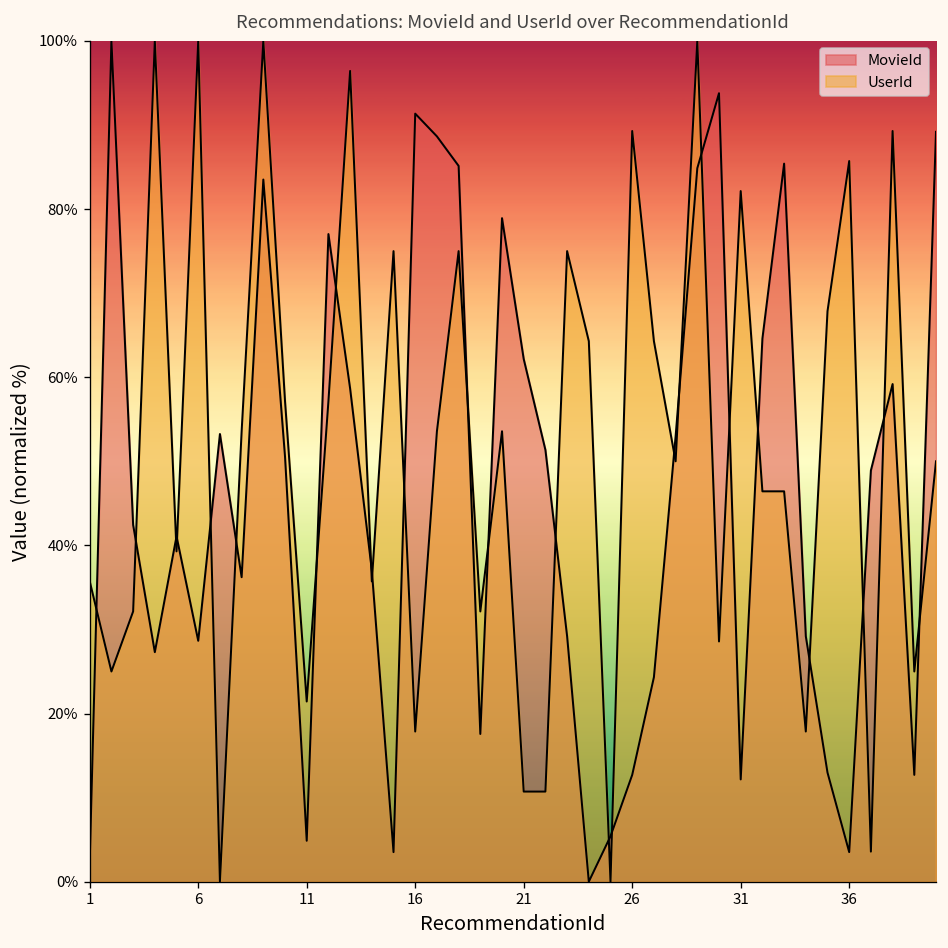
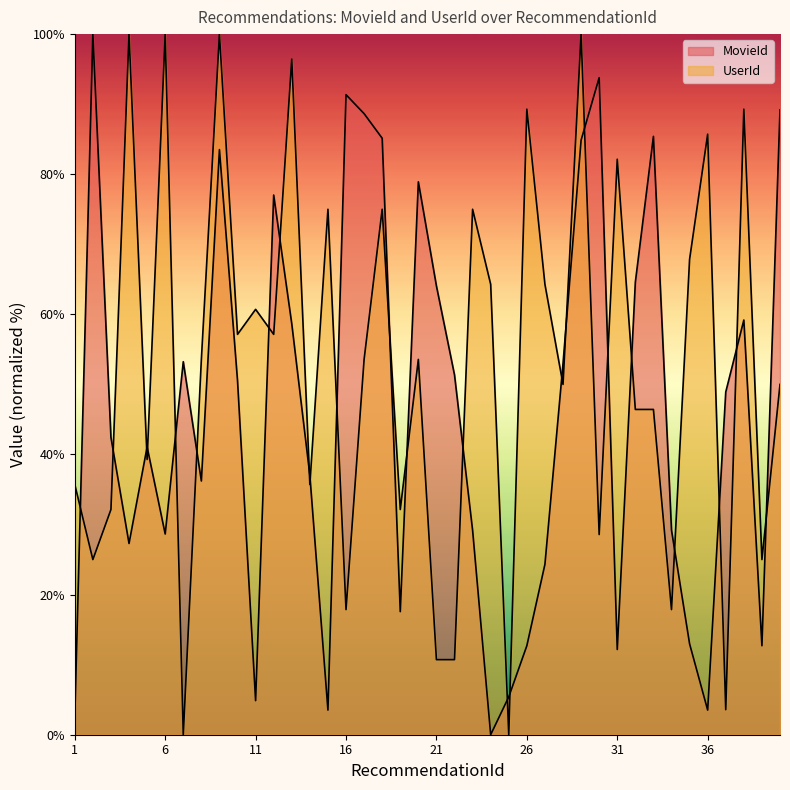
  {
    "MovieId": {
      "1": "2%",
      "6": "29%",
      "11": "5%",
      "16": "91%",
-     "21": "62%",
+     "21": "64%",
      "26": "13%",
      "31": "12%",
      "36": "4%"
    },
    "UserId": {
      "1": "36%",
      "6": "100%",
-     "11": "21%",
+     "11": "61%",
      "16": "18%",
      "21": "11%",
      "26": "89%",
      "31": "82%",
      "36": "86%"
    }
  }
